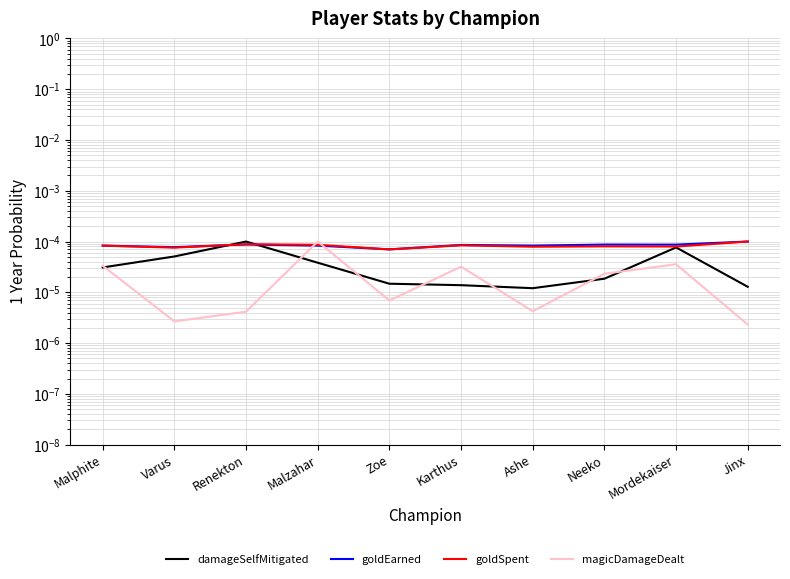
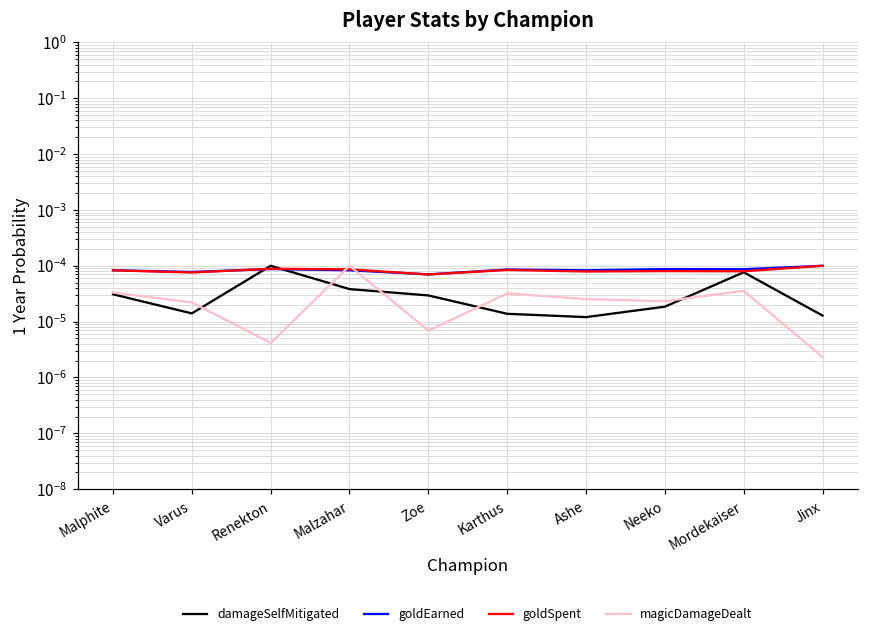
  {
    "damageSelfMitigated": {
-     "Varus": 0.00005,
+     "Varus": 0.000014,
      "Renekton": 0.00010,
      "Malzahar": 0.00004,
-     "Zoe": 0.000015,
+     "Zoe": 0.00003,
      "Karthus": 0.000014,
      "Ashe": 0.000012,
      "Neeko": 0.000019,
      "Jinx": 0.000013
    },
    "magicDamageDealt": {
-     "Varus": 0.000003,
+     "Varus": 0.000022,
      "Renekton": 0.000004,
      "Malzahar": 0.00010,
      "Zoe": 0.000007,
      "Karthus": 0.00003,
-     "Ashe": 0.000004,
+     "Ashe": 0.00003,
      "Neeko": 0.00002,
      "Mordekaiser": 0.00004,
      "Jinx": 0.000002
    }
  }
